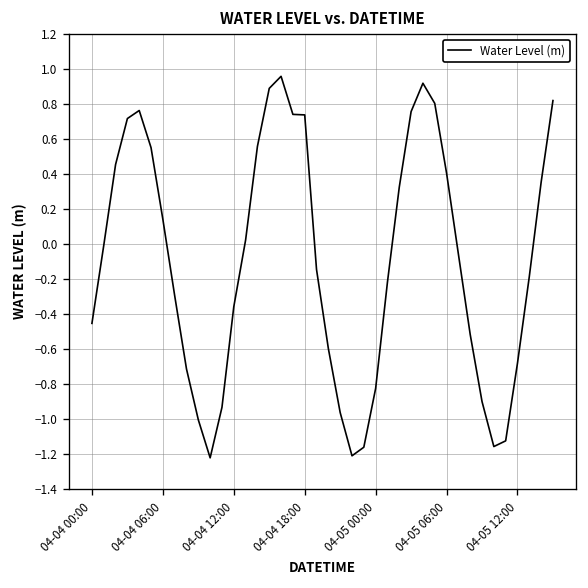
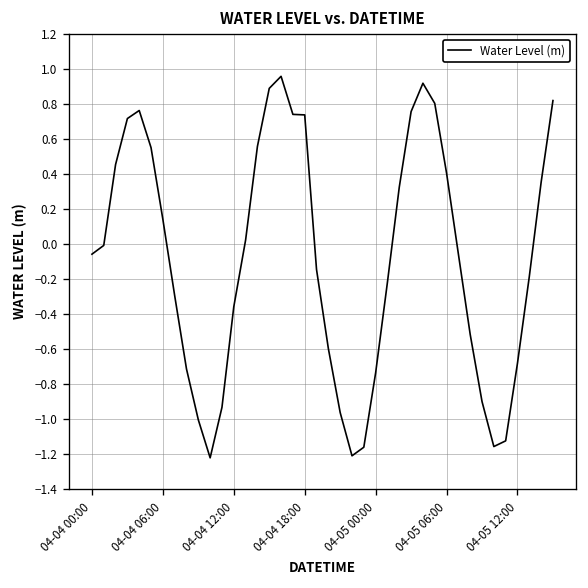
  {
-   "04-04 00:00": -0.45,
+   "04-04 00:00": -0.06,
    "04-04 06:00": 0.14,
    "04-04 12:00": -0.36,
    "04-04 18:00": 0.74,
-   "04-05 00:00": -0.82,
+   "04-05 00:00": -0.74,
    "04-05 06:00": 0.41,
    "04-05 12:00": -0.68
  }
